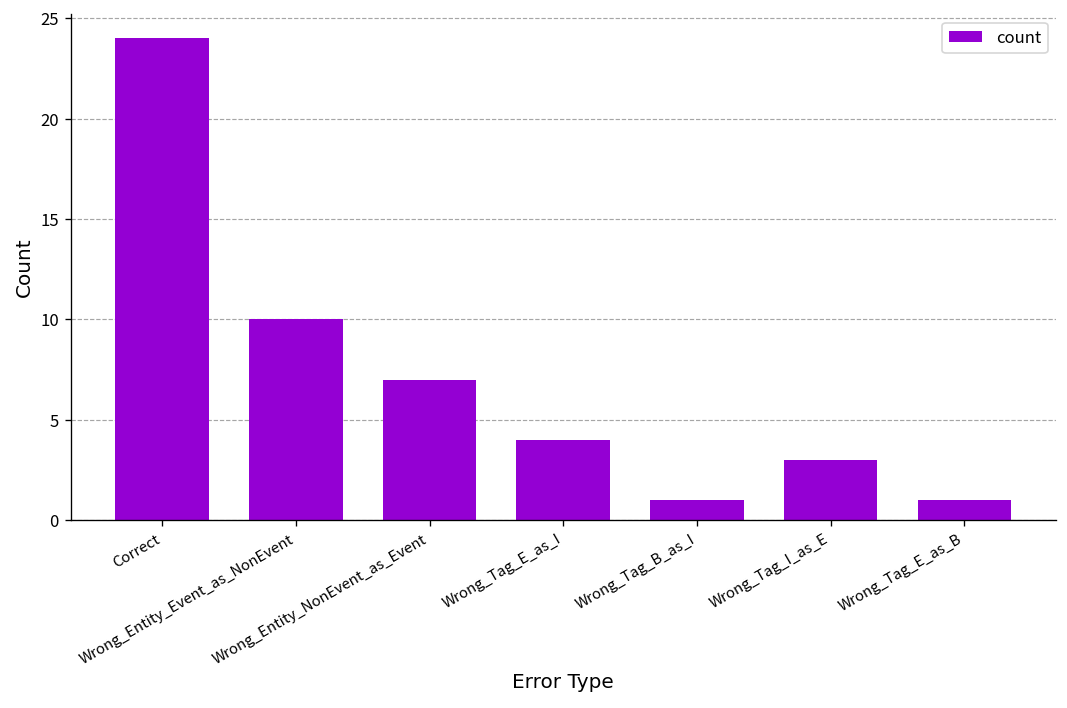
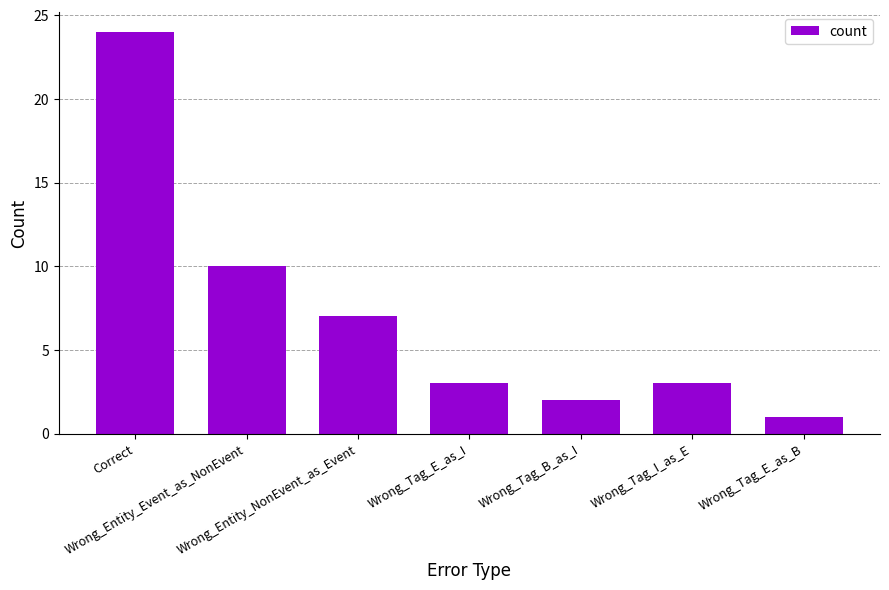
  {
    "Correct": 24,
    "Wrong_Entity_Event_as_NonEvent": 10,
    "Wrong_Entity_NonEvent_as_Event": 7,
-   "Wrong_Tag_E_as_I": 4,
-   "Wrong_Tag_B_as_I": 1,
+   "Wrong_Tag_E_as_I": 3,
+   "Wrong_Tag_B_as_I": 2,
    "Wrong_Tag_I_as_E": 3,
    "Wrong_Tag_E_as_B": 1
  }
